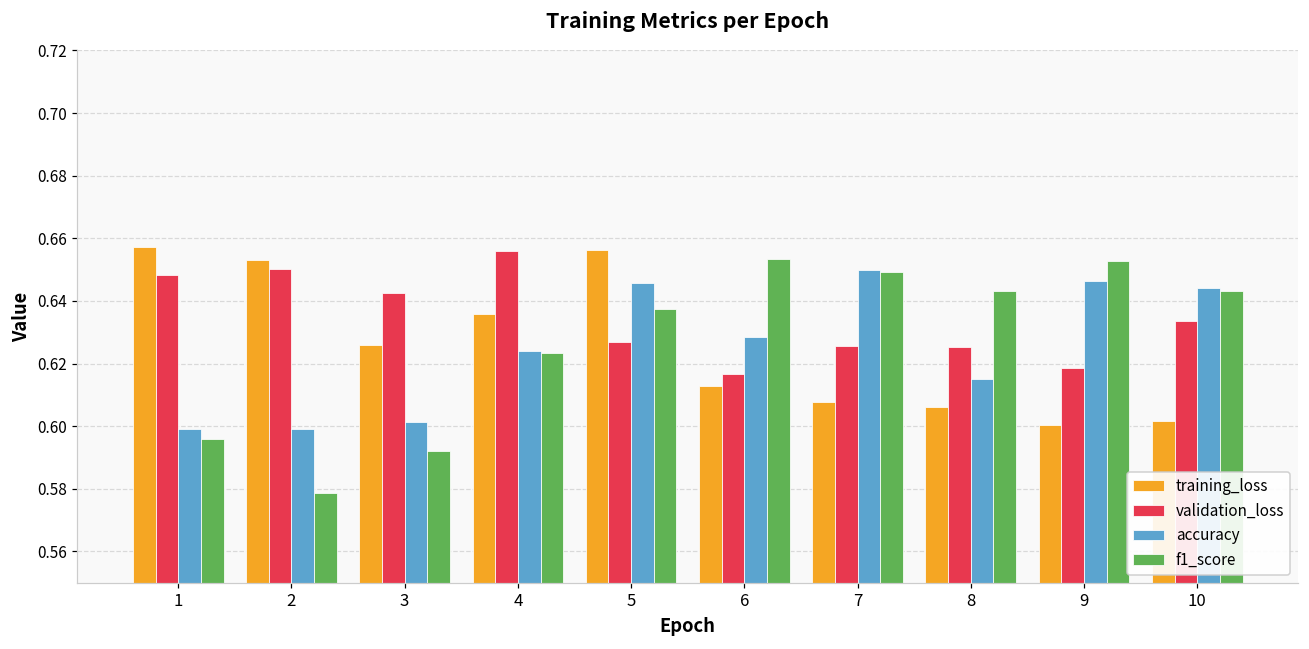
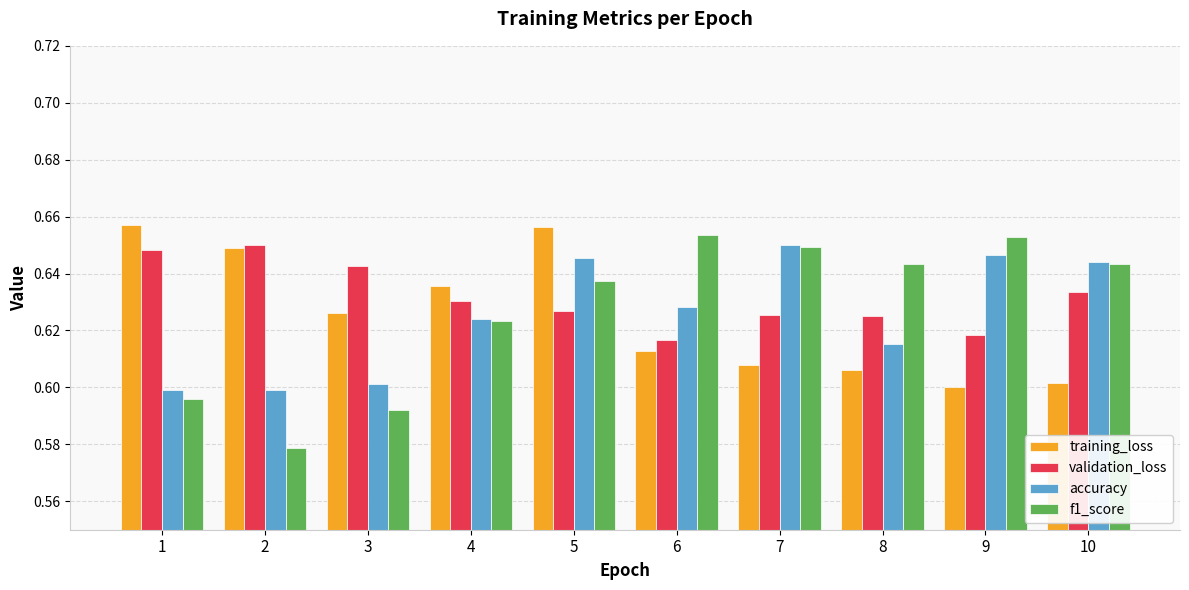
  {
    "training_loss": {
      "1": 0.657,
-     "2": 0.653,
+     "2": 0.649,
      "3": 0.626,
      "4": 0.636,
      "5": 0.656,
      "6": 0.613,
      "7": 0.608,
      "8": 0.606,
      "9": 0.600,
      "10": 0.602
    },
    "validation_loss": {
      "1": 0.648,
      "2": 0.650,
      "3": 0.643,
-     "4": 0.656,
+     "4": 0.630,
      "5": 0.627,
      "6": 0.617,
      "7": 0.626,
      "8": 0.625,
      "9": 0.619,
      "10": 0.633
    },
    "accuracy": {
      "1": 0.599,
      "2": 0.599,
      "3": 0.601,
      "4": 0.624,
      "5": 0.646,
      "6": 0.628,
      "7": 0.650,
      "8": 0.615,
      "9": 0.646,
      "10": 0.644
    },
    "f1_score": {
      "1": 0.596,
      "2": 0.579,
      "3": 0.592,
      "4": 0.623,
      "5": 0.637,
      "6": 0.653,
      "7": 0.649,
      "8": 0.643,
      "9": 0.653,
      "10": 0.643
    }
  }
